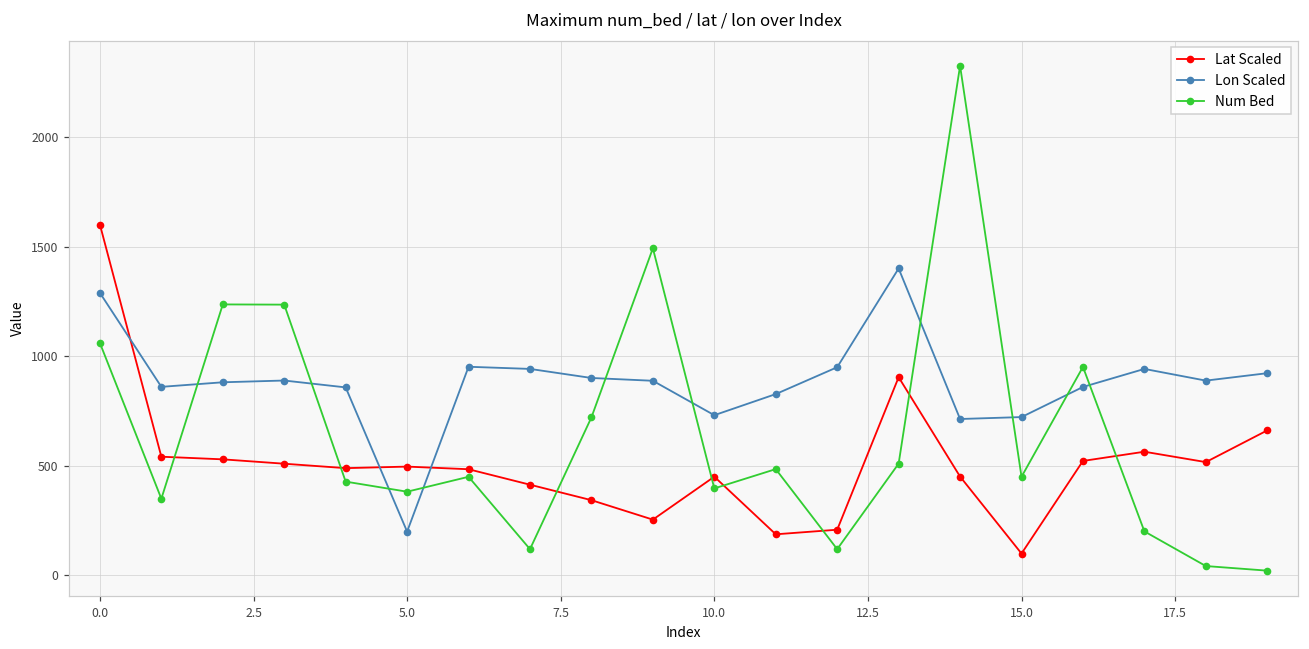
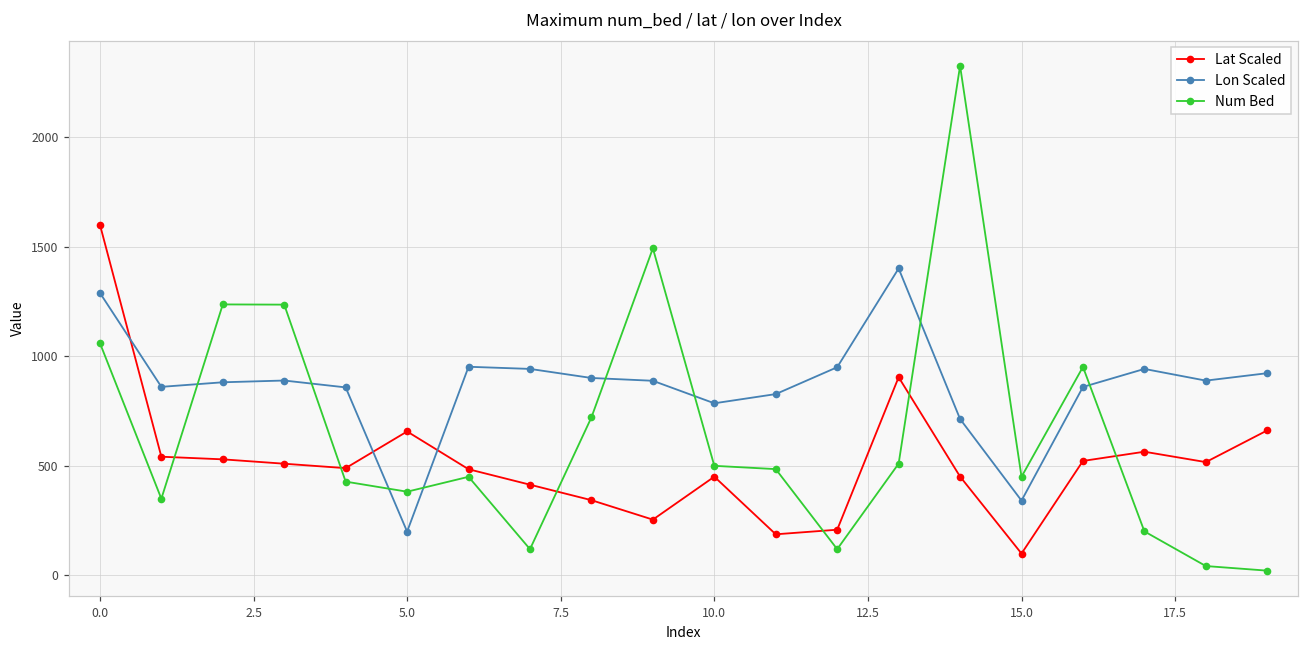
  {
    "Lat Scaled": {
      "0.0": 1600,
-     "5.0": 500,
+     "5.0": 660,
      "10.0": 450,
      "15.0": 100
    },
    "Lon Scaled": {
      "0.0": 1290,
      "5.0": 200,
-     "10.0": 730,
-     "15.0": 720
+     "10.0": 790,
+     "15.0": 340
    },
    "Num Bed": {
      "0.0": 1060,
      "5.0": 380,
-     "10.0": 400,
+     "10.0": 500,
      "15.0": 450
    }
  }
